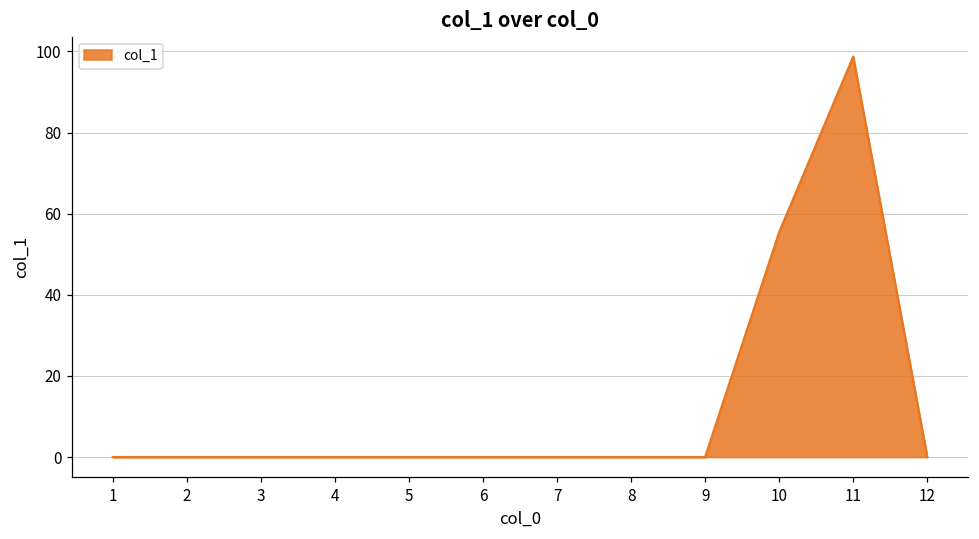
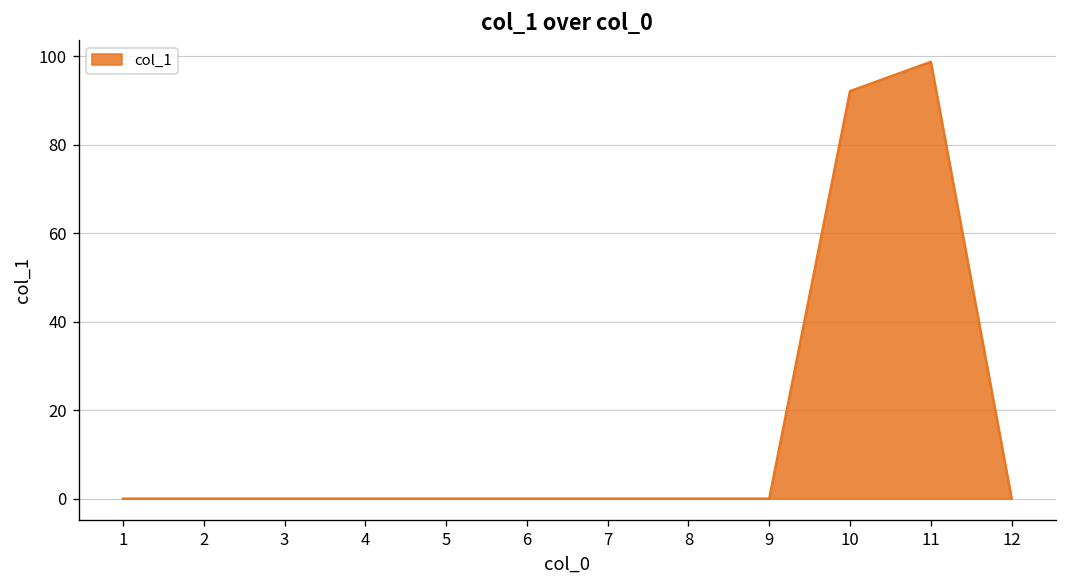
  {
    "1": 0,
    "2": 0,
    "3": 0,
    "4": 0,
    "5": 0,
    "6": 0,
    "7": 0,
    "8": 0,
    "9": 0,
-   "10": 55,
+   "10": 92,
    "11": 99,
    "12": 0
  }
